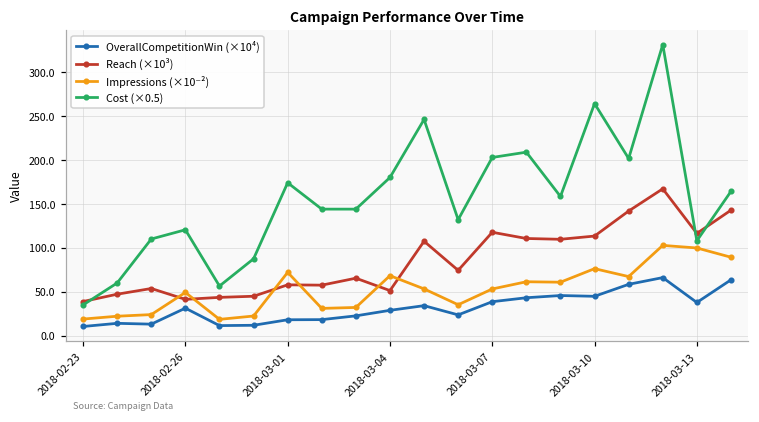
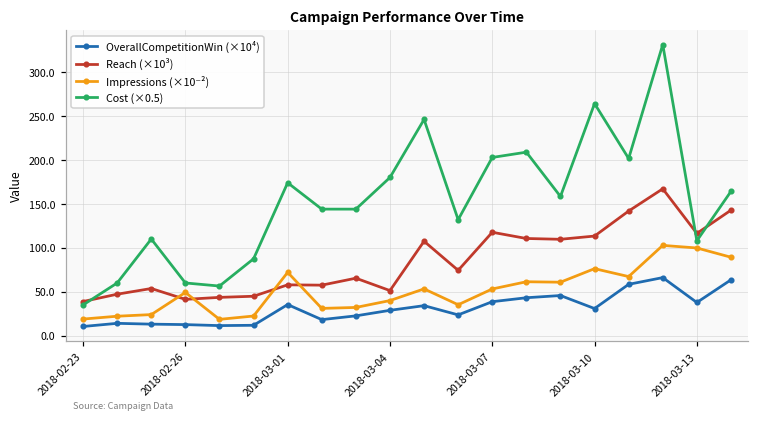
  {
    "OverallCompetitionWin (×10⁴)": {
      "2018-02-23": 10,
-     "2018-02-26": 30,
-     "2018-03-01": 20,
+     "2018-02-26": 10,
+     "2018-03-01": 40,
      "2018-03-04": 30,
      "2018-03-07": 40,
-     "2018-03-10": 40,
+     "2018-03-10": 30,
      "2018-03-13": 40
    },
    "Reach (×10³)": {
      "2018-02-23": 40,
      "2018-02-26": 40,
      "2018-03-01": 60,
      "2018-03-04": 50,
      "2018-03-07": 120,
      "2018-03-10": 110,
      "2018-03-13": 120
    },
    "Impressions (×10⁻²)": {
      "2018-02-23": 20,
      "2018-02-26": 50,
      "2018-03-01": 70,
-     "2018-03-04": 70,
+     "2018-03-04": 40,
      "2018-03-07": 50,
      "2018-03-10": 80,
      "2018-03-13": 100
    },
    "Cost (×0.5)": {
      "2018-02-23": 40,
-     "2018-02-26": 120,
+     "2018-02-26": 60,
      "2018-03-01": 170,
      "2018-03-04": 180,
      "2018-03-07": 200,
      "2018-03-10": 260,
      "2018-03-13": 110
    }
  }
